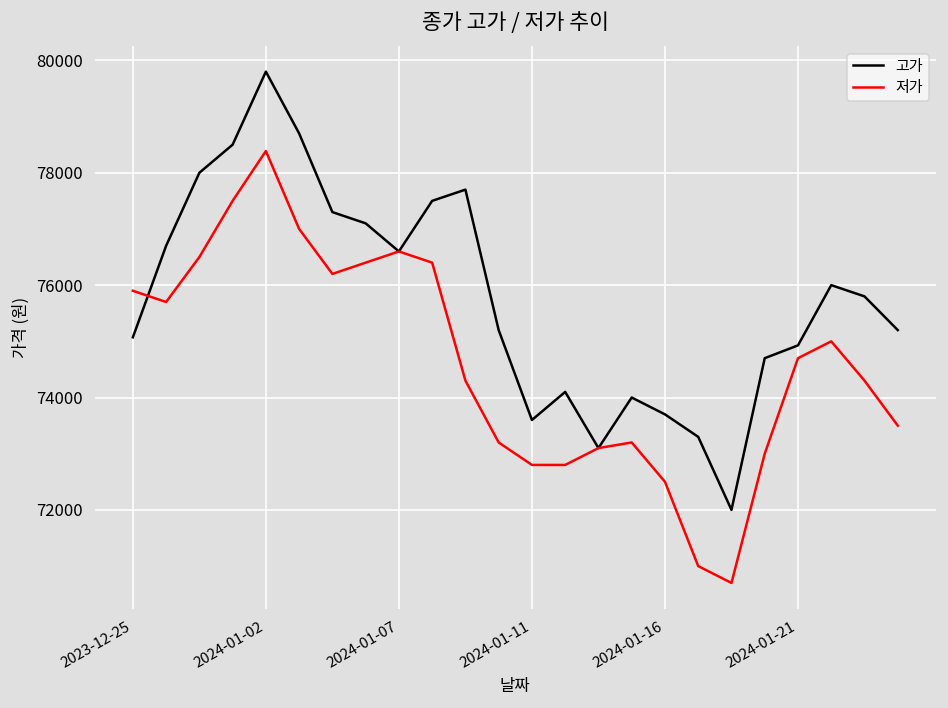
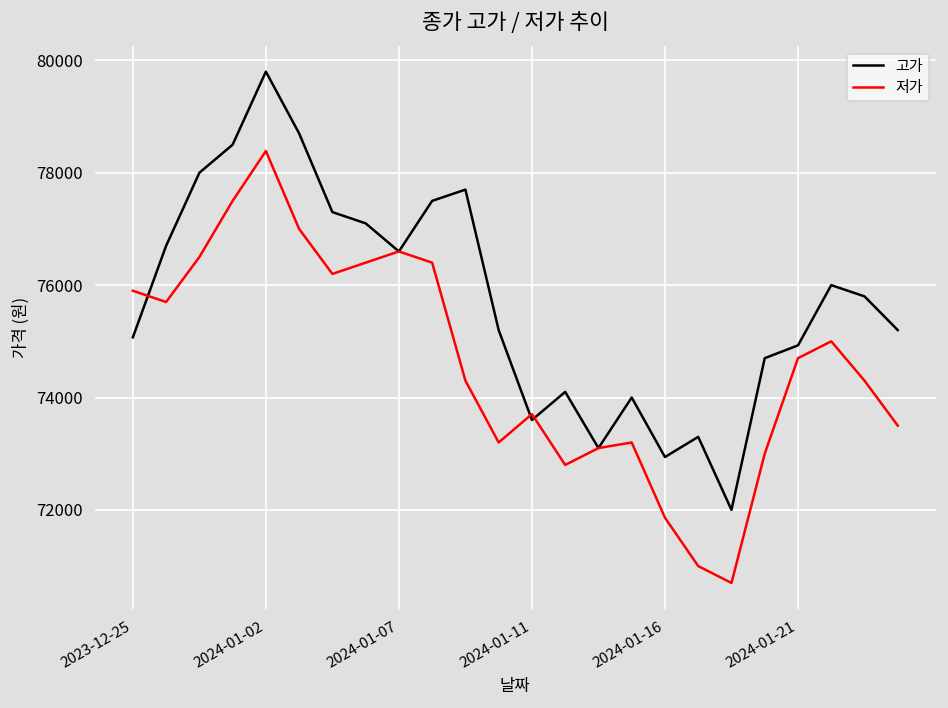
  {
    "고가": {
      "2023-12-25": 75100,
      "2024-01-02": 79800,
      "2024-01-11": 73600,
-     "2024-01-16": 73700,
+     "2024-01-16": 72900,
      "2024-01-21": 74900
    },
    "저가": {
      "2023-12-25": 75900,
      "2024-01-02": 78400,
-     "2024-01-11": 72800,
-     "2024-01-16": 72500,
+     "2024-01-11": 73700,
+     "2024-01-16": 71900,
      "2024-01-21": 74700
    }
  }
